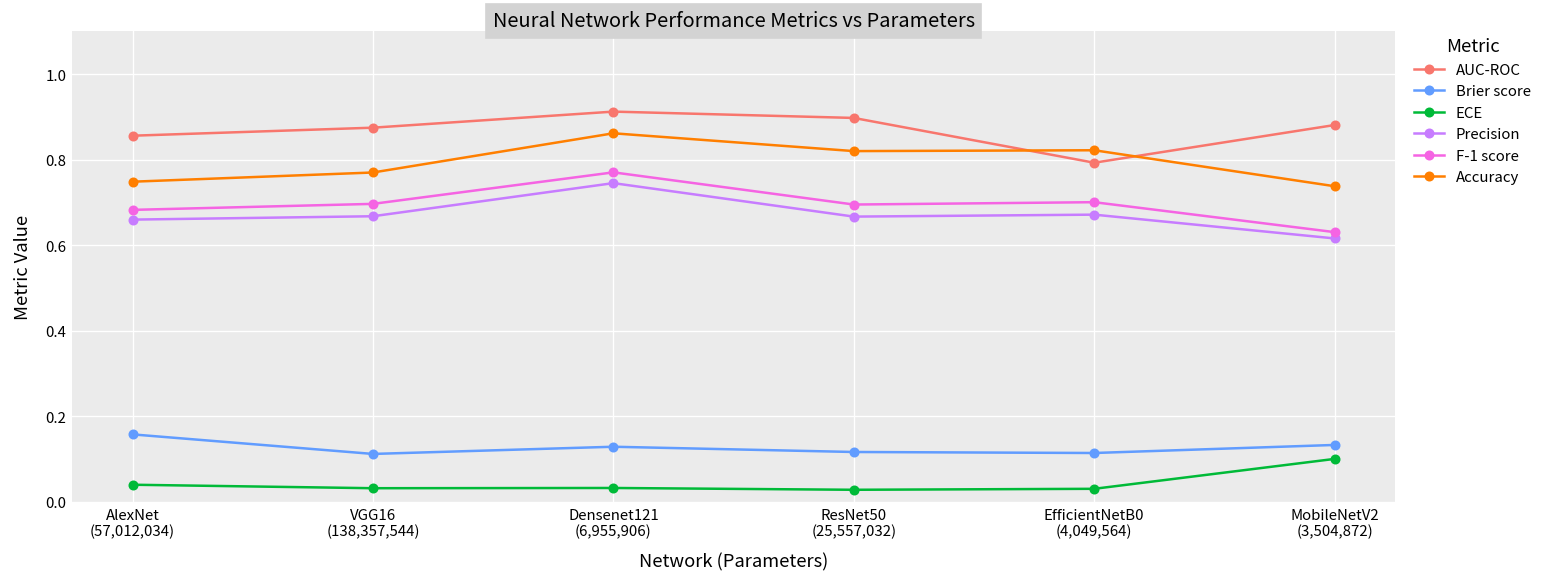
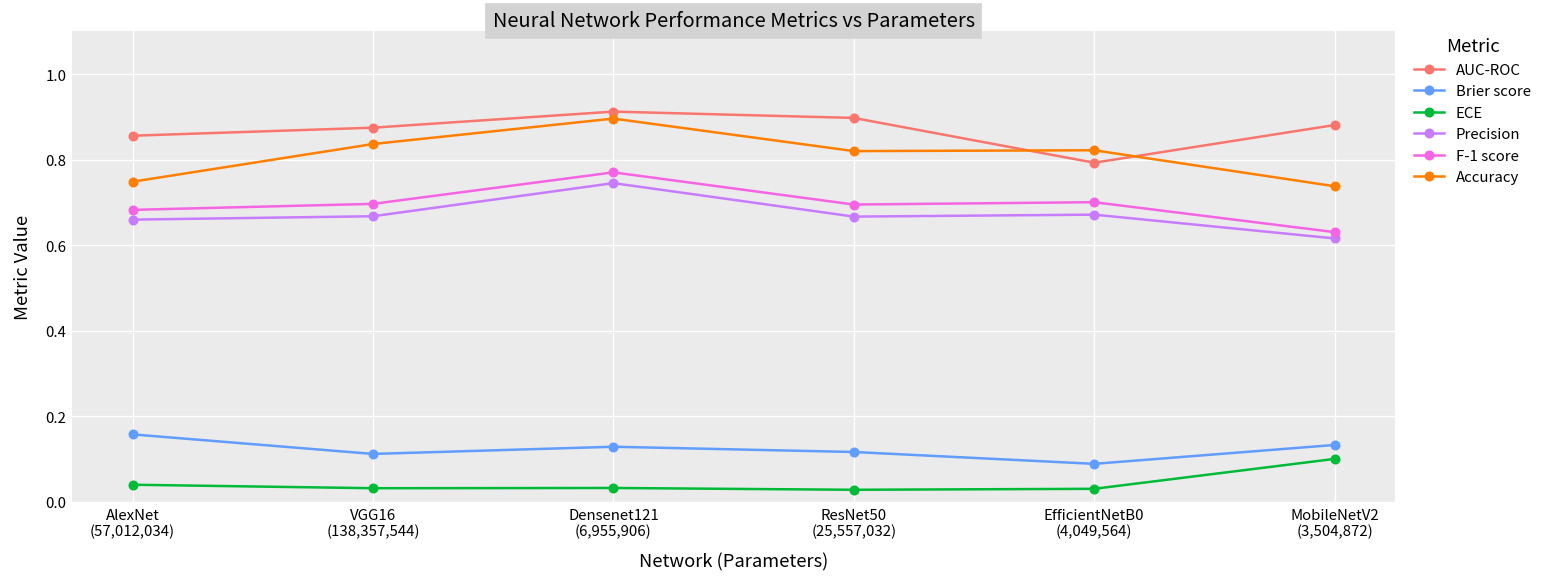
  {
    "AUC-ROC": {
      "AlexNet (57,012,034)": 0.86,
      "VGG16 (138,357,544)": 0.87,
      "Densenet121 (6,955,906)": 0.91,
      "ResNet50 (25,557,032)": 0.90,
      "EfficientNetB0 (4,049,564)": 0.79,
      "MobileNetV2 (3,504,872)": 0.88
    },
    "Brier score": {
      "AlexNet (57,012,034)": 0.16,
      "VGG16 (138,357,544)": 0.11,
      "Densenet121 (6,955,906)": 0.13,
      "ResNet50 (25,557,032)": 0.12,
-     "EfficientNetB0 (4,049,564)": 0.11,
+     "EfficientNetB0 (4,049,564)": 0.09,
      "MobileNetV2 (3,504,872)": 0.13
    },
    "ECE": {
      "AlexNet (57,012,034)": 0.04,
      "VGG16 (138,357,544)": 0.03,
      "Densenet121 (6,955,906)": 0.03,
      "ResNet50 (25,557,032)": 0.03,
      "EfficientNetB0 (4,049,564)": 0.03,
      "MobileNetV2 (3,504,872)": 0.10
    },
    "Accuracy": {
      "AlexNet (57,012,034)": 0.75,
-     "VGG16 (138,357,544)": 0.77,
-     "Densenet121 (6,955,906)": 0.86,
+     "VGG16 (138,357,544)": 0.84,
+     "Densenet121 (6,955,906)": 0.90,
      "ResNet50 (25,557,032)": 0.82,
      "EfficientNetB0 (4,049,564)": 0.82,
      "MobileNetV2 (3,504,872)": 0.74
    }
  }
